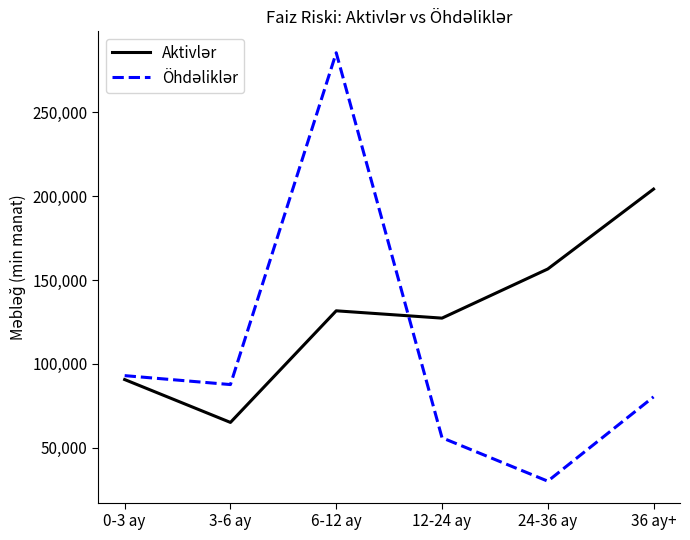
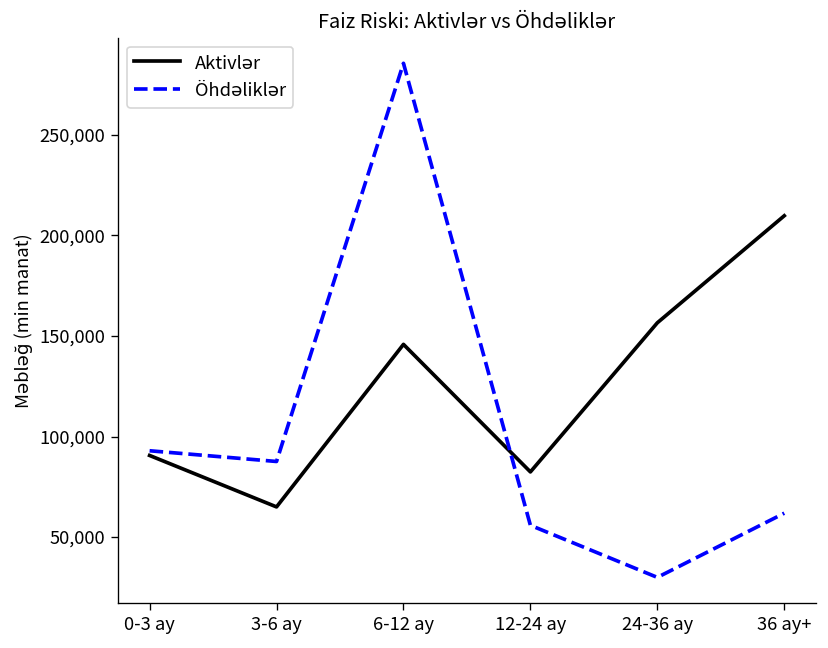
  {
    "Aktivlər": {
      "0-3 ay": "91,000",
      "3-6 ay": "65,000",
-     "6-12 ay": "132,000",
-     "12-24 ay": "127,000",
+     "6-12 ay": "146,000",
+     "12-24 ay": "82,000",
      "24-36 ay": "157,000",
-     "36 ay+": "204,000"
+     "36 ay+": "210,000"
    },
    "Öhdəliklər": {
      "0-3 ay": "93,000",
      "3-6 ay": "88,000",
      "6-12 ay": "286,000",
      "12-24 ay": "56,000",
      "24-36 ay": "30,000",
-     "36 ay+": "80,000"
+     "36 ay+": "62,000"
    }
  }
